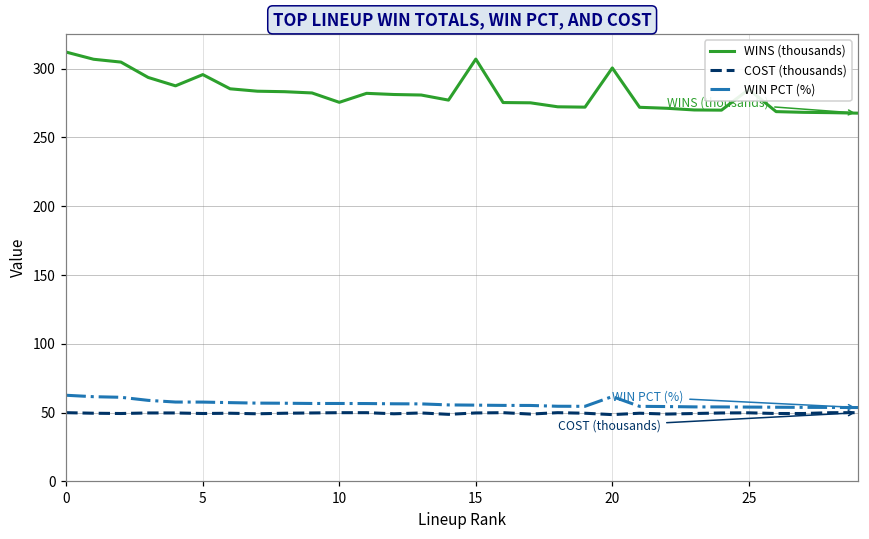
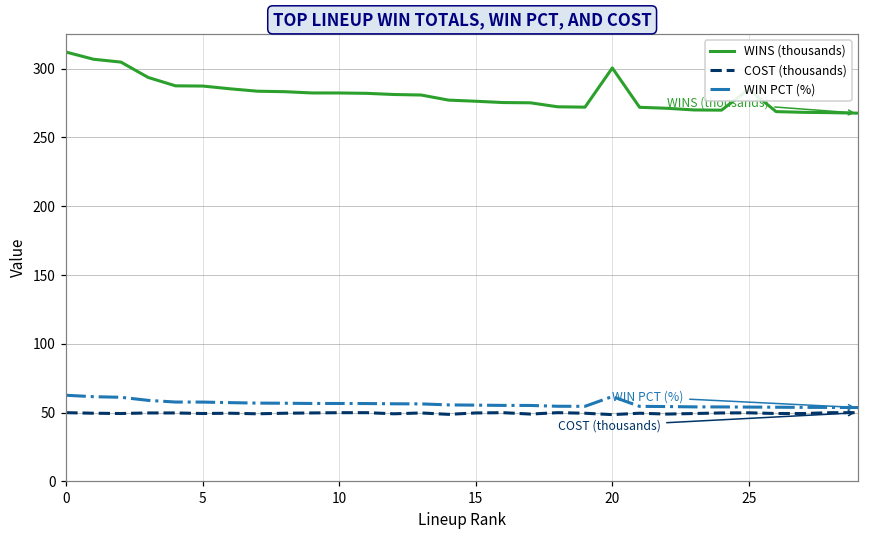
  {
    "WINS (thousands)": {
      "0": 312,
-     "5": 296,
-     "10": 276,
-     "15": 307,
+     "5": 287,
+     "10": 282,
+     "15": 276,
      "20": 300
    },
    "COST (thousands)": {
      "0": 50,
      "5": 49,
      "10": 50,
      "15": 50,
      "20": 49,
      "25": 50
    },
    "WIN PCT (%)": {
      "0": 63,
      "5": 58,
      "10": 57,
      "15": 55,
      "20": 62,
      "25": 54
    }
  }
